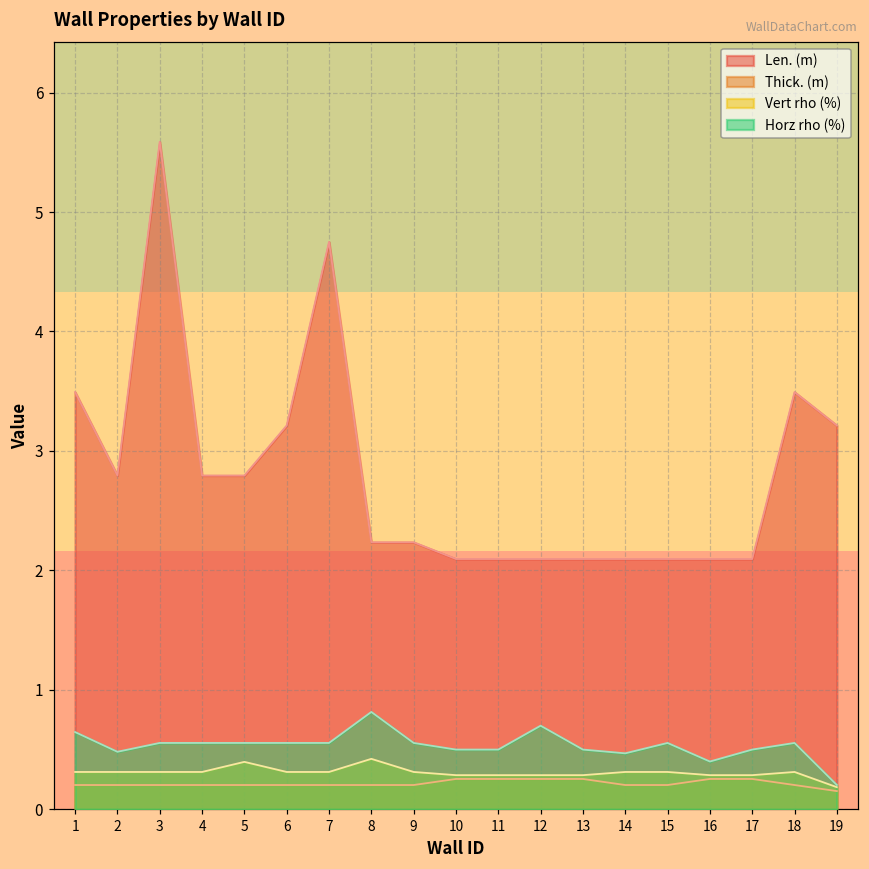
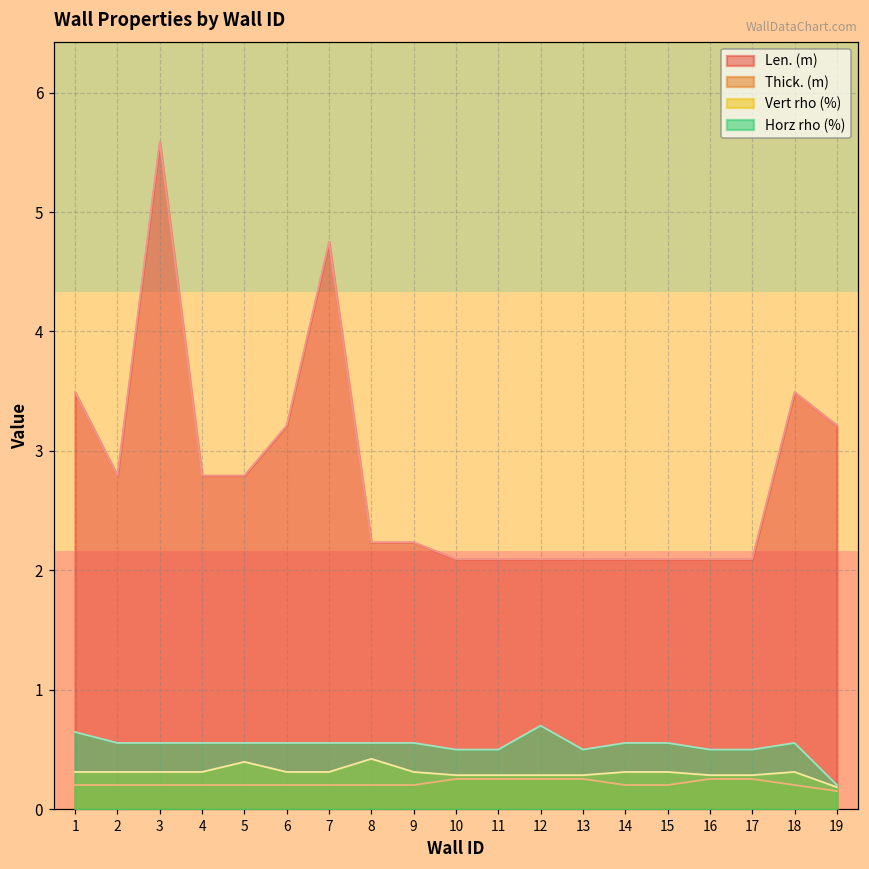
  {
    "Vert rho (%)": {
      "1": 0.31,
      "2": 0.31,
      "3": 0.31,
      "4": 0.31,
      "5": 0.40,
      "6": 0.31,
      "7": 0.31,
      "8": 0.42,
      "9": 0.31,
      "10": 0.29,
      "11": 0.29,
      "12": 0.29,
      "13": 0.29,
      "14": 0.31,
      "15": 0.31,
      "16": 0.29,
      "17": 0.29,
      "18": 0.31
    },
    "Horz rho (%)": {
      "1": 0.65,
-     "2": 0.48,
+     "2": 0.56,
      "3": 0.56,
      "4": 0.56,
      "5": 0.56,
      "6": 0.56,
      "7": 0.56,
-     "8": 0.82,
+     "8": 0.56,
      "9": 0.56,
      "10": 0.50,
      "11": 0.50,
      "12": 0.70,
      "13": 0.50,
-     "14": 0.47,
+     "14": 0.56,
      "15": 0.56,
-     "16": 0.4,
+     "16": 0.5,
      "17": 0.50,
      "18": 0.56
    }
  }
